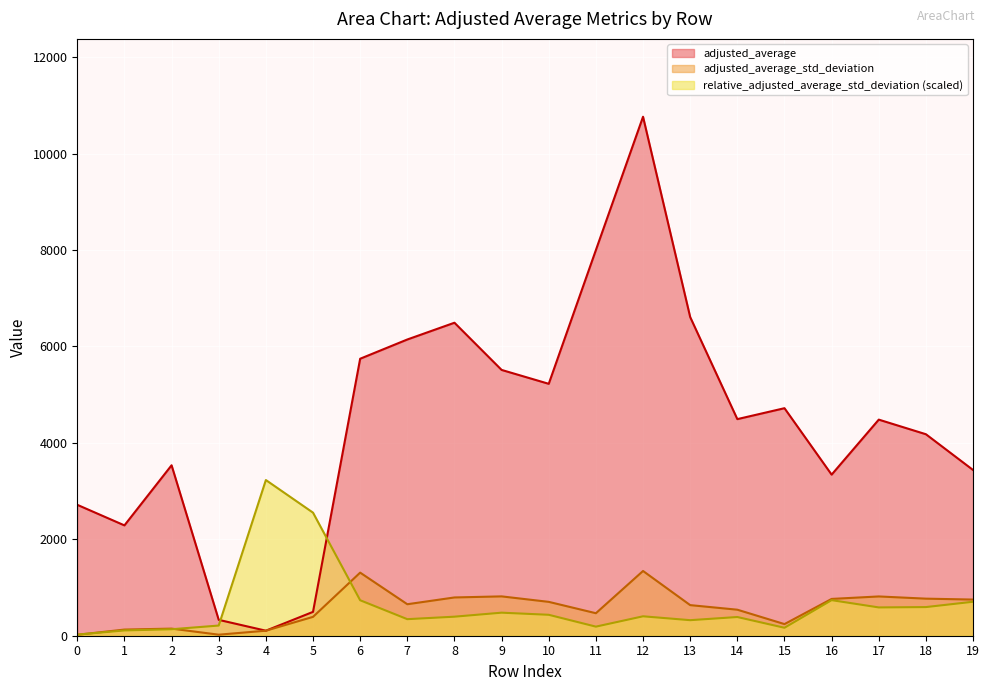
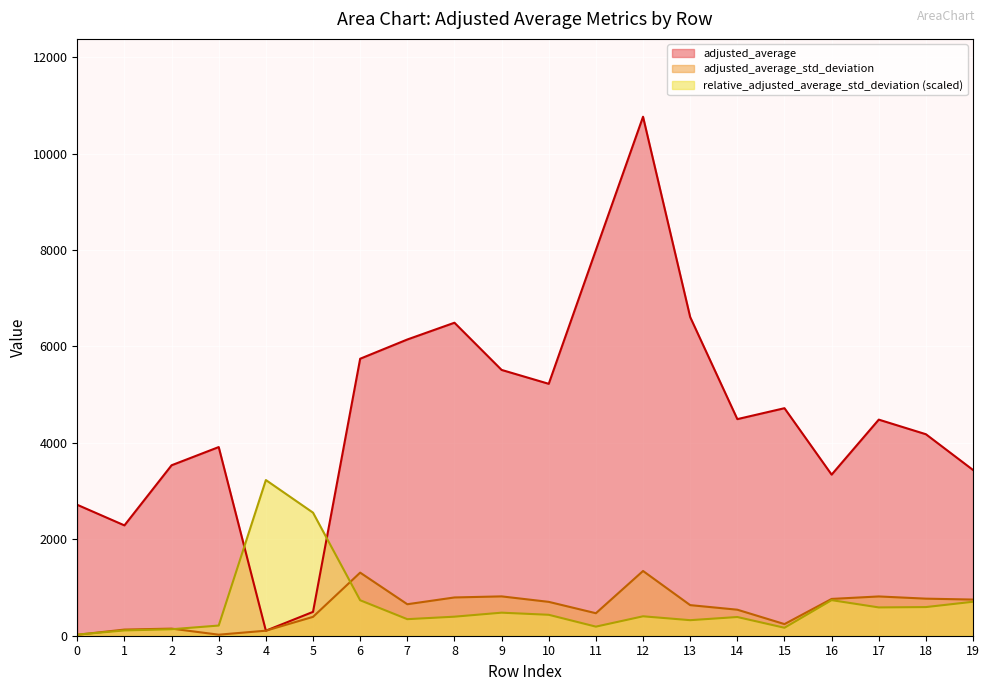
  {
    "adjusted_average": {
      "0": 2700,
      "1": 2300,
      "2": 3500,
-     "3": 300,
+     "3": 3900,
      "5": 500,
      "6": 5700,
      "7": 6100,
      "8": 6500,
      "9": 5500,
      "10": 5200,
      "11": 8000,
      "12": 10800,
      "13": 6600,
      "14": 4500,
      "15": 4700,
      "16": 3300,
      "17": 4500,
      "18": 4200,
      "19": 3400
    }
  }
